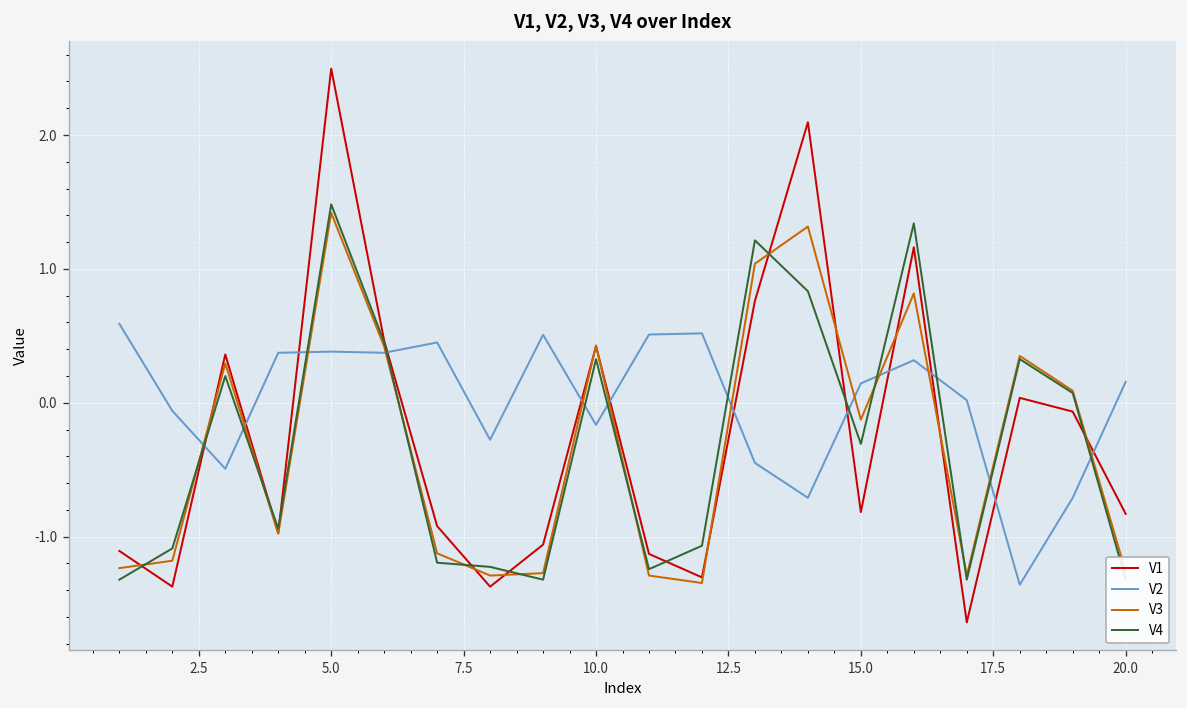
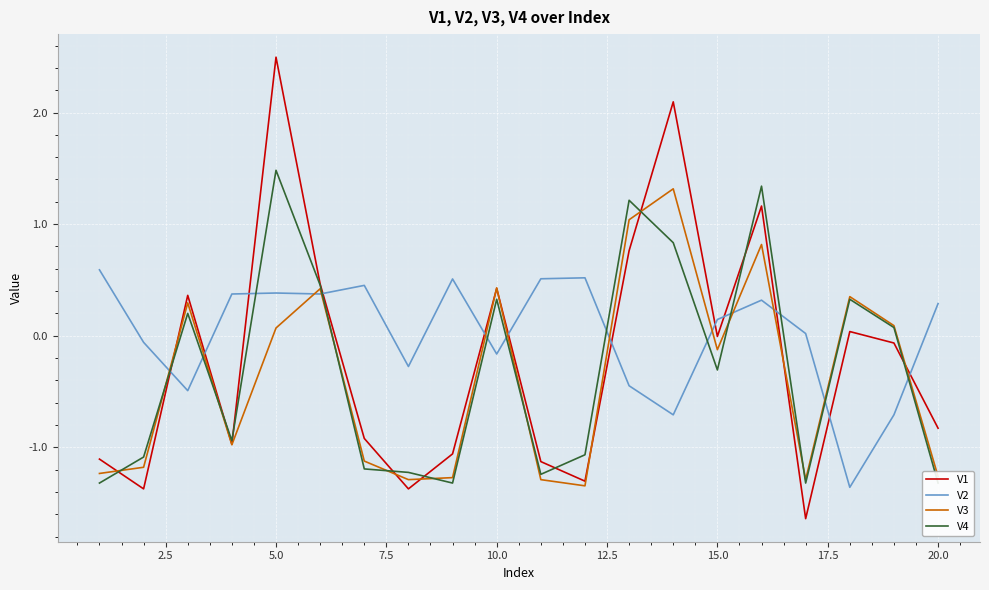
  {
    "V1": {
      "5.0": 2.50,
-     "15.0": -0.82,
+     "15.0": -0.01,
      "20.0": -0.83
    },
    "V2": {
      "5.0": 0.38,
      "10.0": -0.16,
      "15.0": 0.14,
-     "20.0": 0.16
+     "20.0": 0.29
    },
    "V3": {
-     "5.0": 1.42,
+     "5.0": 0.07,
      "15.0": -0.13
    },
    "V4": {
      "5.0": 1.48,
      "10.0": 0.33,
      "15.0": -0.31
    }
  }
